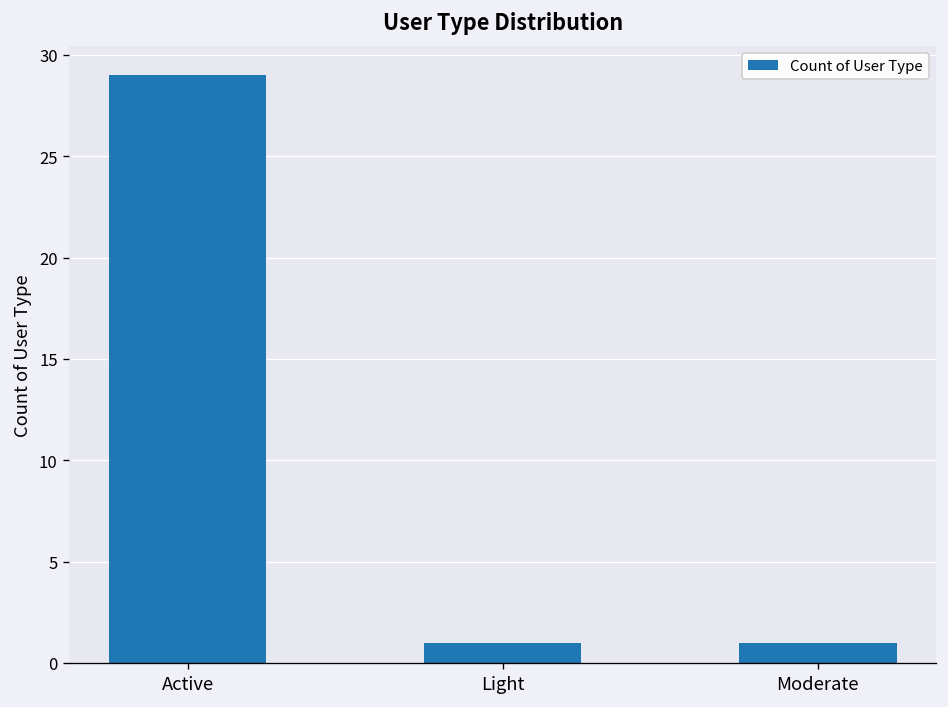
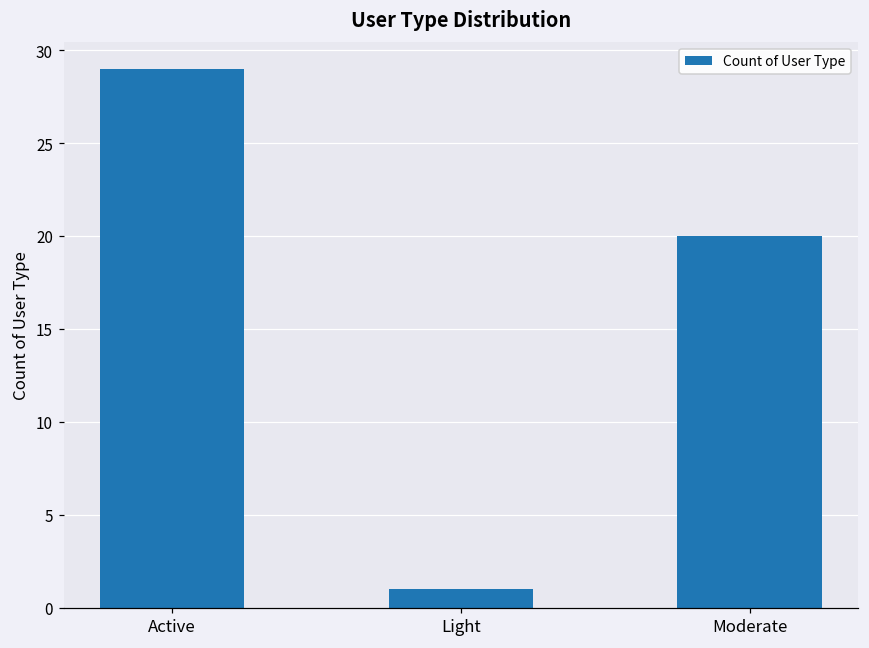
  {
    "Active": 29,
    "Light": 1,
-   "Moderate": 1
+   "Moderate": 20
  }
